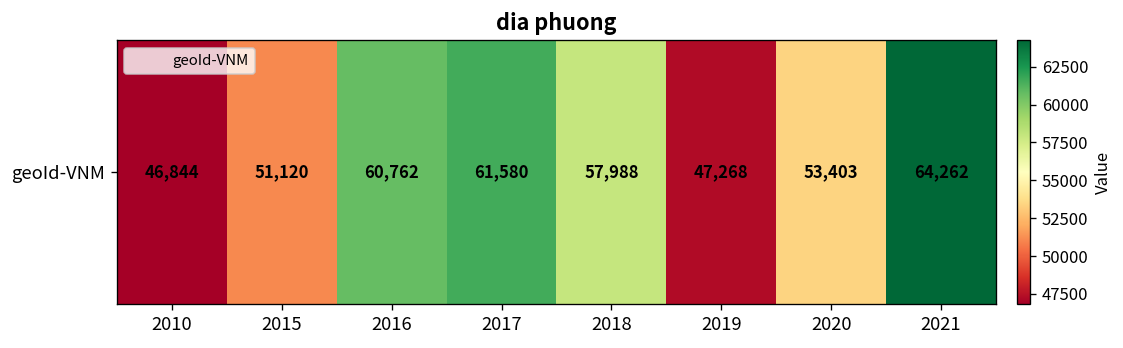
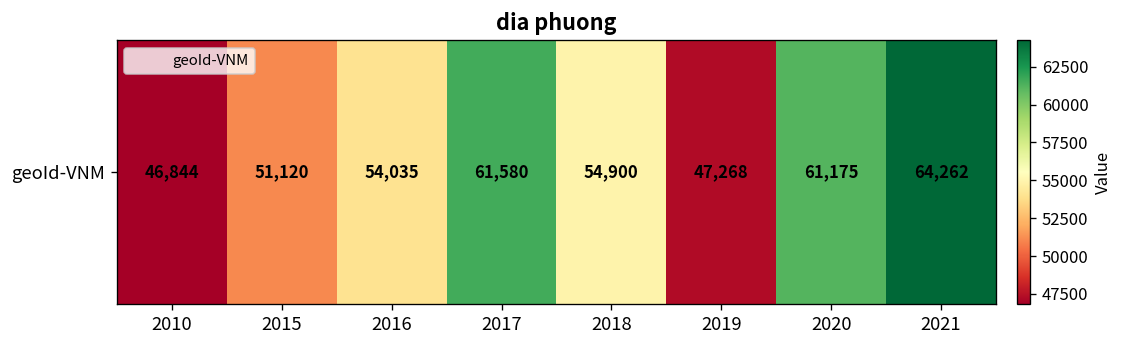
  {
    "geoId-VNM": {
      "2010": "46,844",
      "2015": "51,120",
-     "2016": "60,762",
+     "2016": "54,035",
      "2017": "61,580",
-     "2018": "57,988",
+     "2018": "54,900",
      "2019": "47,268",
-     "2020": "53,403",
+     "2020": "61,175",
      "2021": "64,262"
    }
  }
